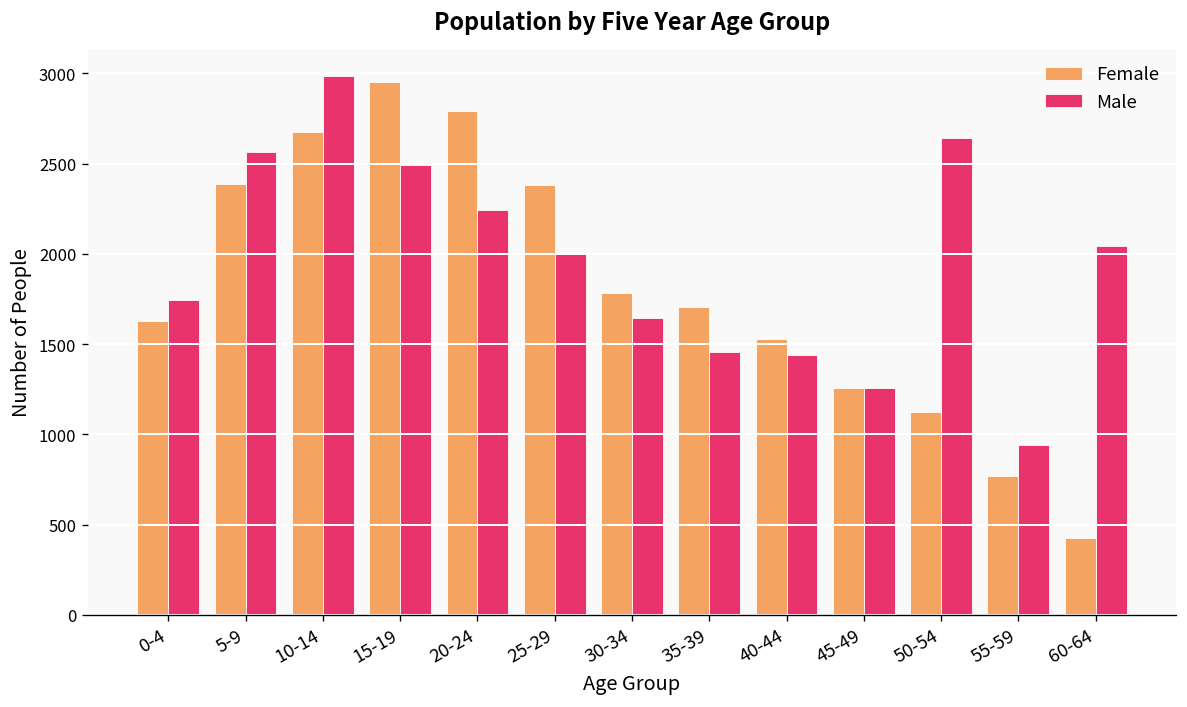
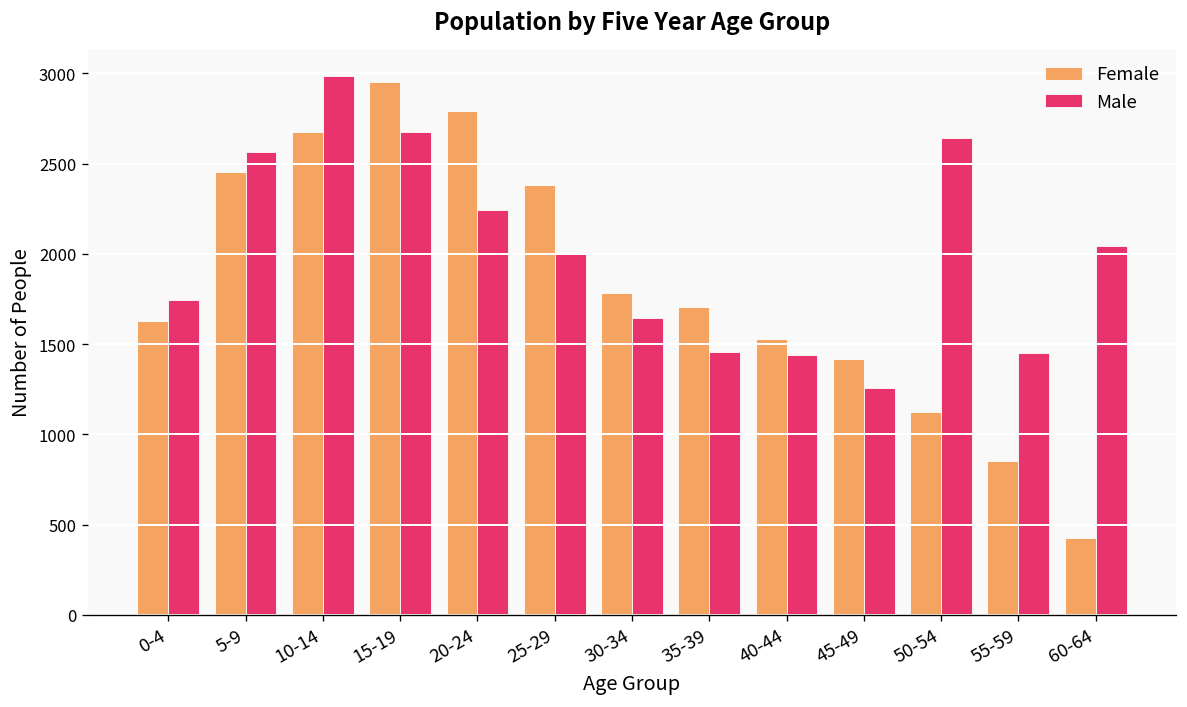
  {
    "Female": {
      "0-4": 1630,
-     "5-9": 2390,
+     "5-9": 2460,
      "10-14": 2680,
      "15-19": 2950,
      "20-24": 2790,
      "25-29": 2380,
      "30-34": 1790,
      "35-39": 1710,
      "40-44": 1530,
-     "45-49": 1260,
+     "45-49": 1420,
      "50-54": 1130,
-     "55-59": 770,
+     "55-59": 850,
      "60-64": 430
    },
    "Male": {
      "0-4": 1740,
      "5-9": 2570,
      "10-14": 2990,
-     "15-19": 2500,
+     "15-19": 2680,
      "20-24": 2240,
      "25-29": 2000,
      "30-34": 1650,
      "35-39": 1460,
      "40-44": 1440,
      "45-49": 1260,
      "50-54": 2640,
-     "55-59": 940,
+     "55-59": 1450,
      "60-64": 2040
    }
  }
